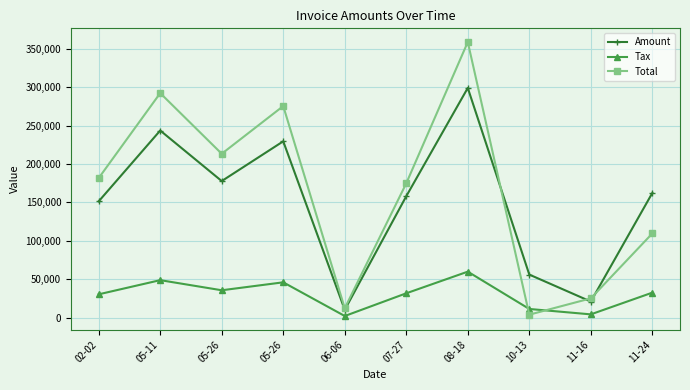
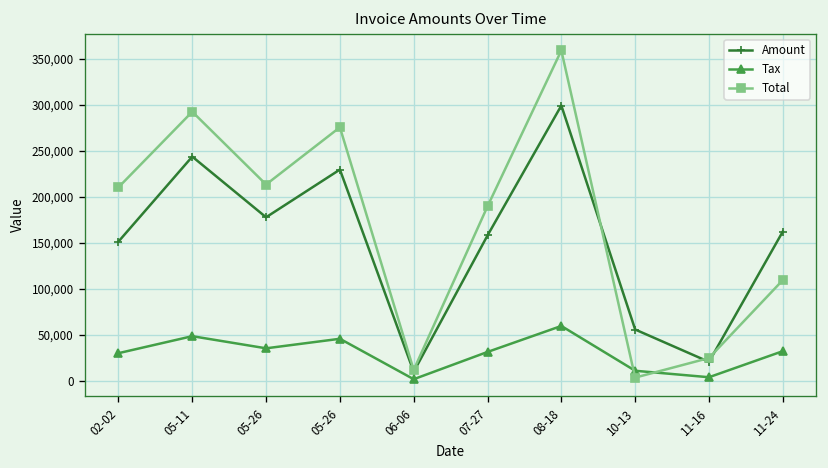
  {
    "Total": {
-     "02-02": "180,000",
+     "02-02": "210,000",
      "05-11": "290,000",
-     "07-27": "170,000",
+     "07-27": "190,000",
      "08-18": "360,000",
      "10-13": "0",
      "11-16": "30,000",
      "11-24": "110,000"
    }
  }
